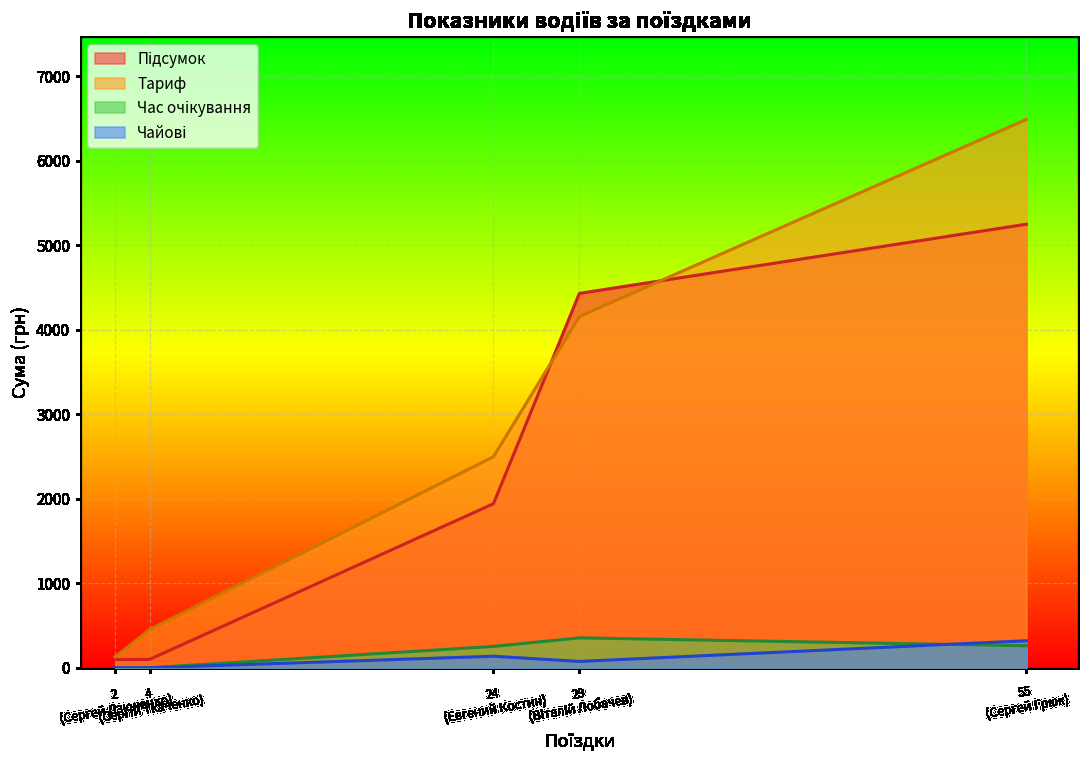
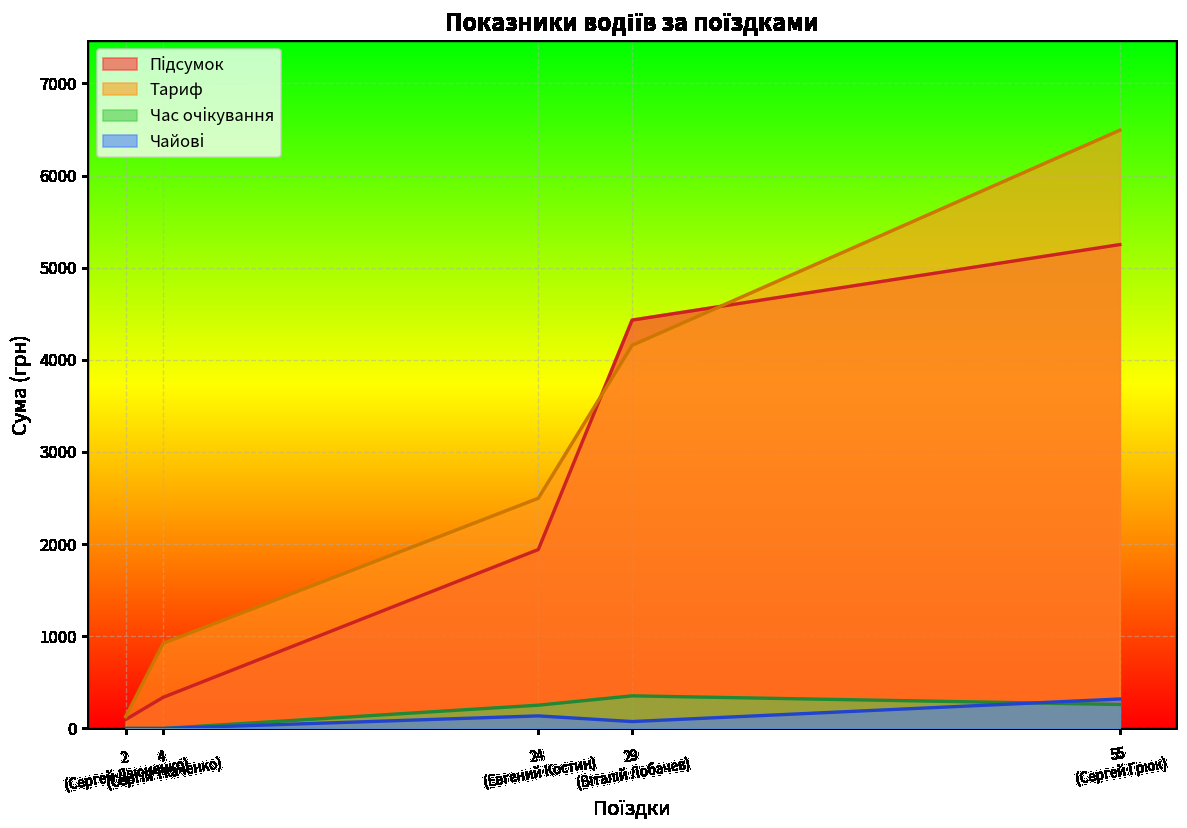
  {
    "Підсумок": {
-     "4 (Сергій Ткаченко)": 100,
+     "4 (Сергій Ткаченко)": 300,
      "24 (Евгений Костин)": 1900,
      "29 (Віталій Лобачев)": 4400,
      "55 (Сергей Грюк)": 5300
    },
    "Тариф": {
-     "4 (Сергій Ткаченко)": 500,
+     "4 (Сергій Ткаченко)": 900,
      "24 (Евгений Костин)": 2500,
      "29 (Віталій Лобачев)": 4200,
      "55 (Сергей Грюк)": 6500
    },
    "Час очікування": {
      "24 (Евгений Костин)": 300,
      "29 (Віталій Лобачев)": 400,
      "55 (Сергей Грюк)": 300
    },
    "Чайові": {
      "24 (Евгений Костин)": 100,
      "29 (Віталій Лобачев)": 100,
      "55 (Сергей Грюк)": 300
    }
  }
